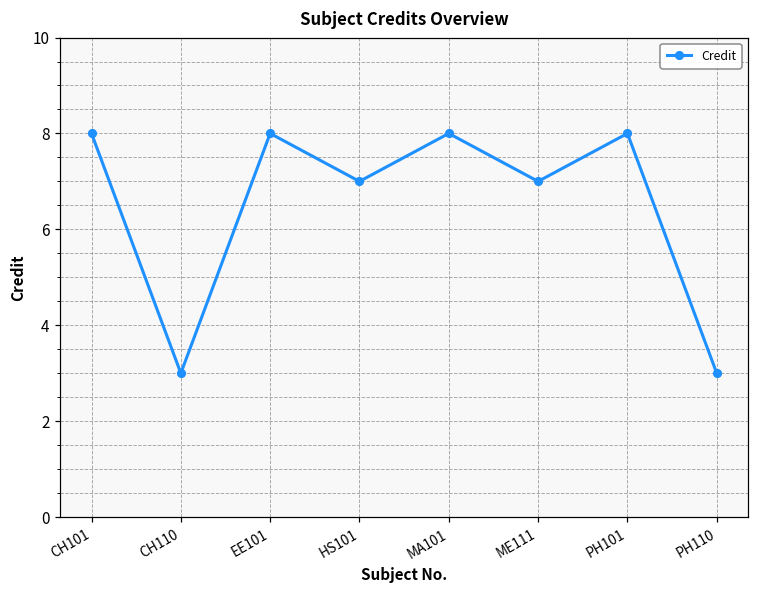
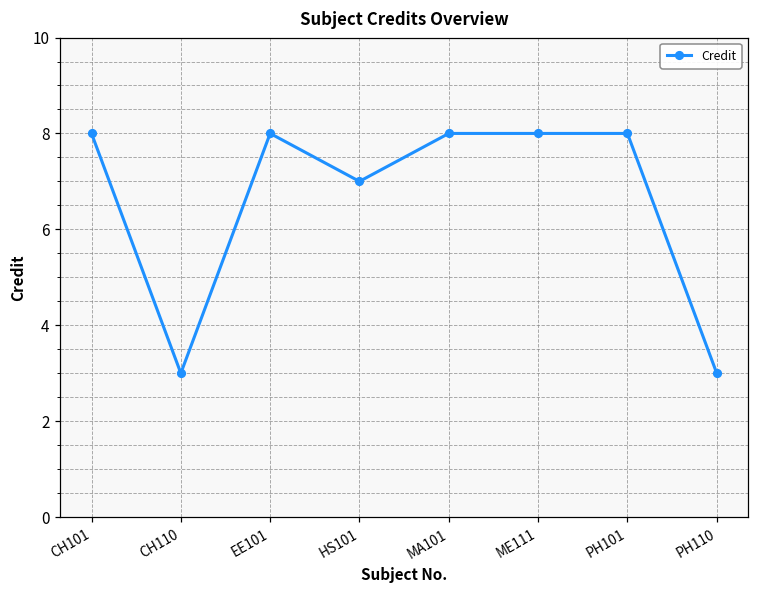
  {
    "CH101": 8,
    "CH110": 3,
    "EE101": 8,
    "HS101": 7,
    "MA101": 8,
-   "ME111": 7,
+   "ME111": 8,
    "PH101": 8,
    "PH110": 3
  }
